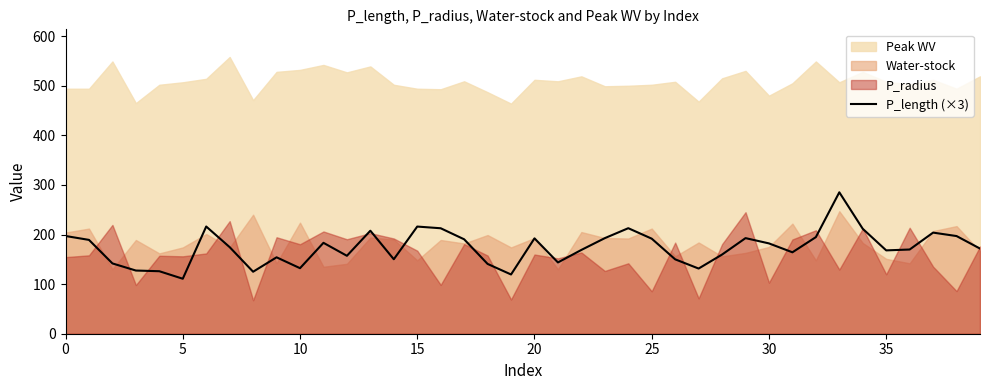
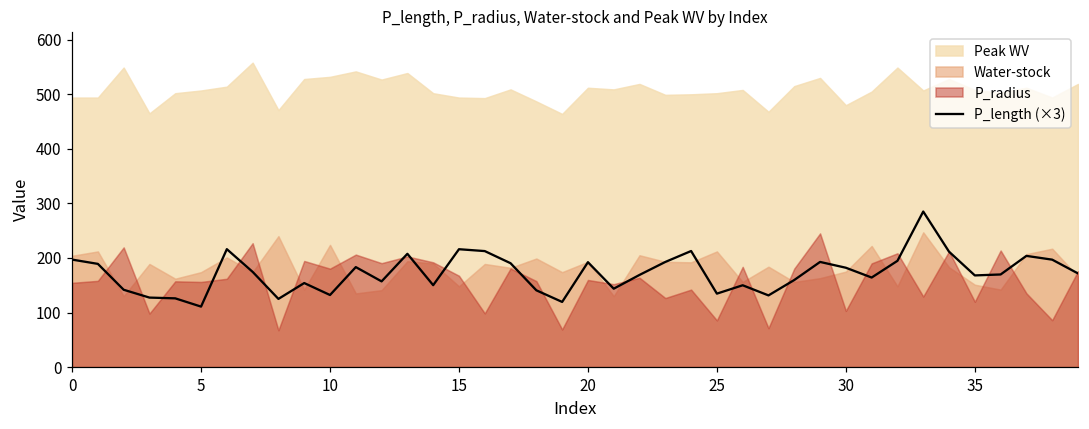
  {
    "P_length (×3)": {
      "0": 200,
      "5": 110,
      "10": 130,
      "15": 220,
-     "25": 190,
+     "25": 130,
      "30": 180,
      "35": 170
    },
    "P_radius": {
      "0": 150,
      "5": 160,
      "10": 180,
      "15": 170,
      "20": 160,
      "25": 90,
      "30": 100,
      "35": 120
    }
  }
